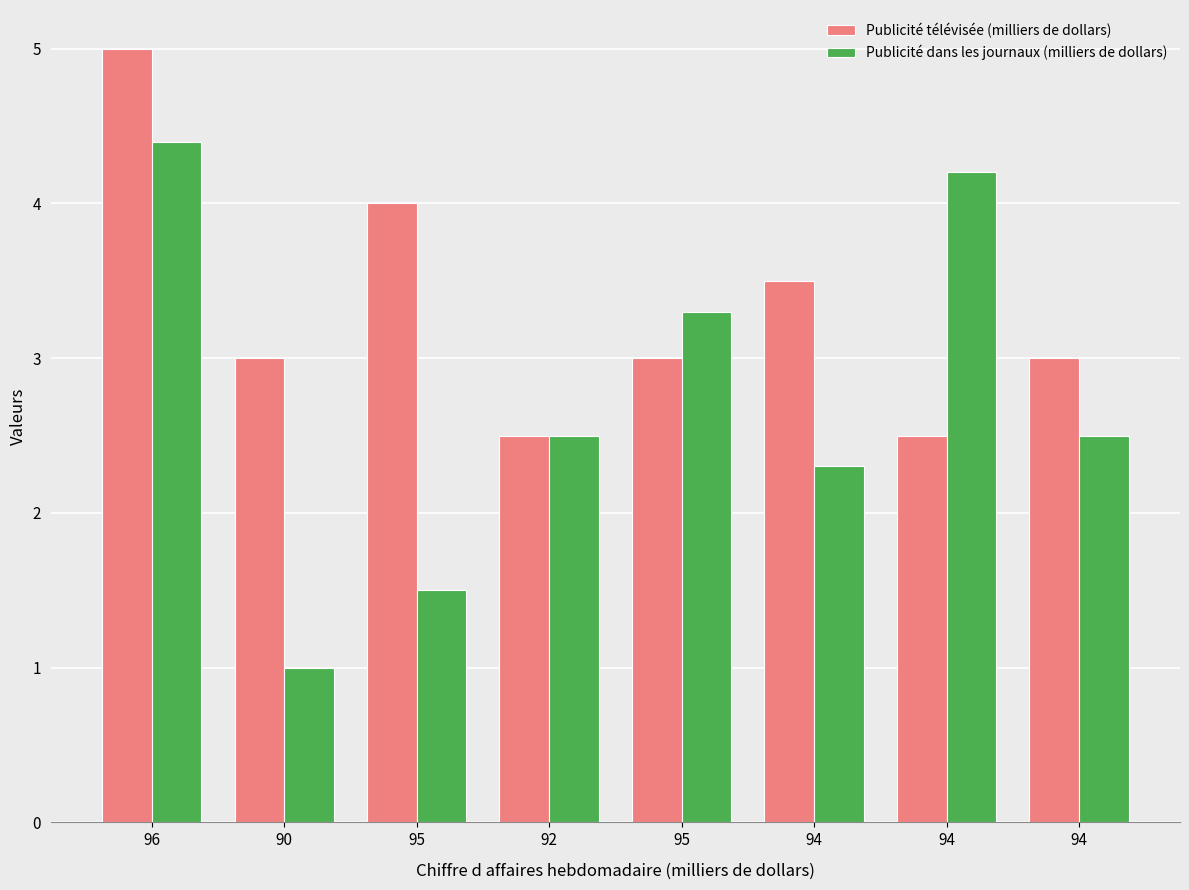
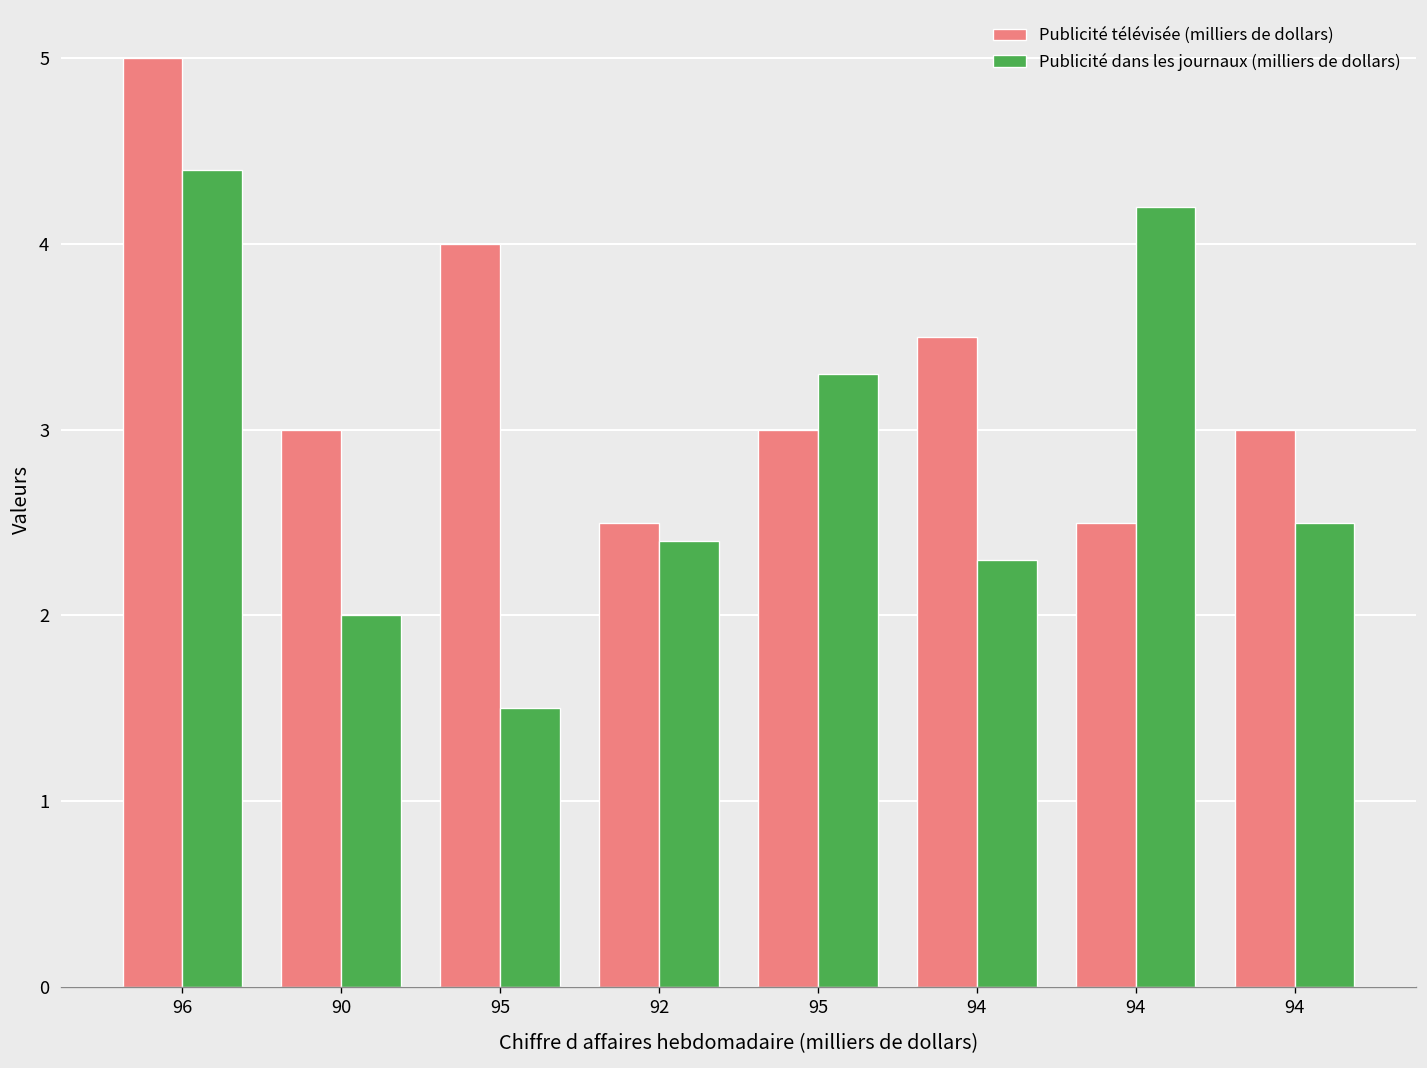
  {
    "Publicité télévisée (milliers de dollars)": {
      "96": 5.0,
      "90": 3.0,
      "92": 2.5
    },
    "Publicité dans les journaux (milliers de dollars)": {
      "96": 4.4,
-     "90": 1,
-     "92": 2.5
+     "90": 2,
+     "92": 2.4
    }
  }
